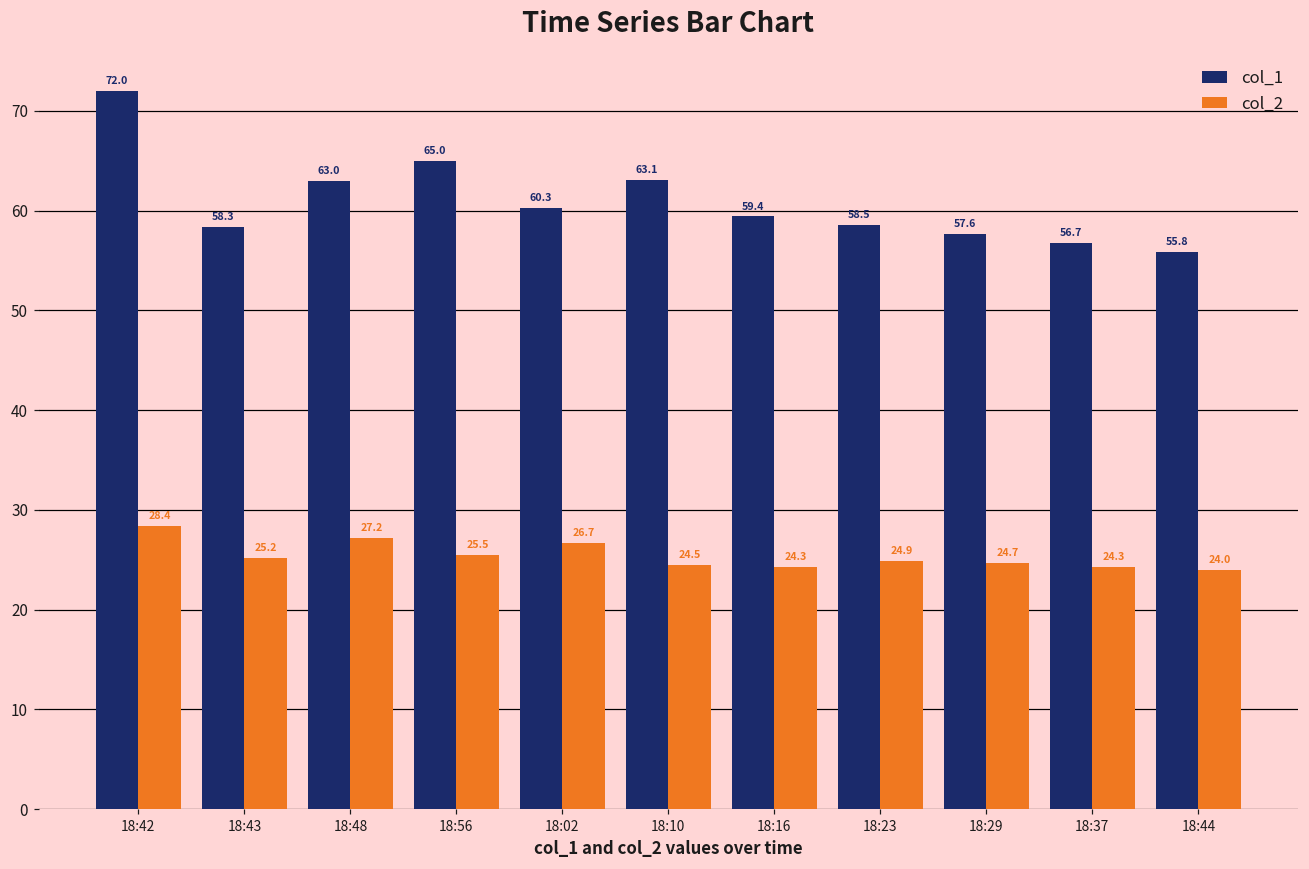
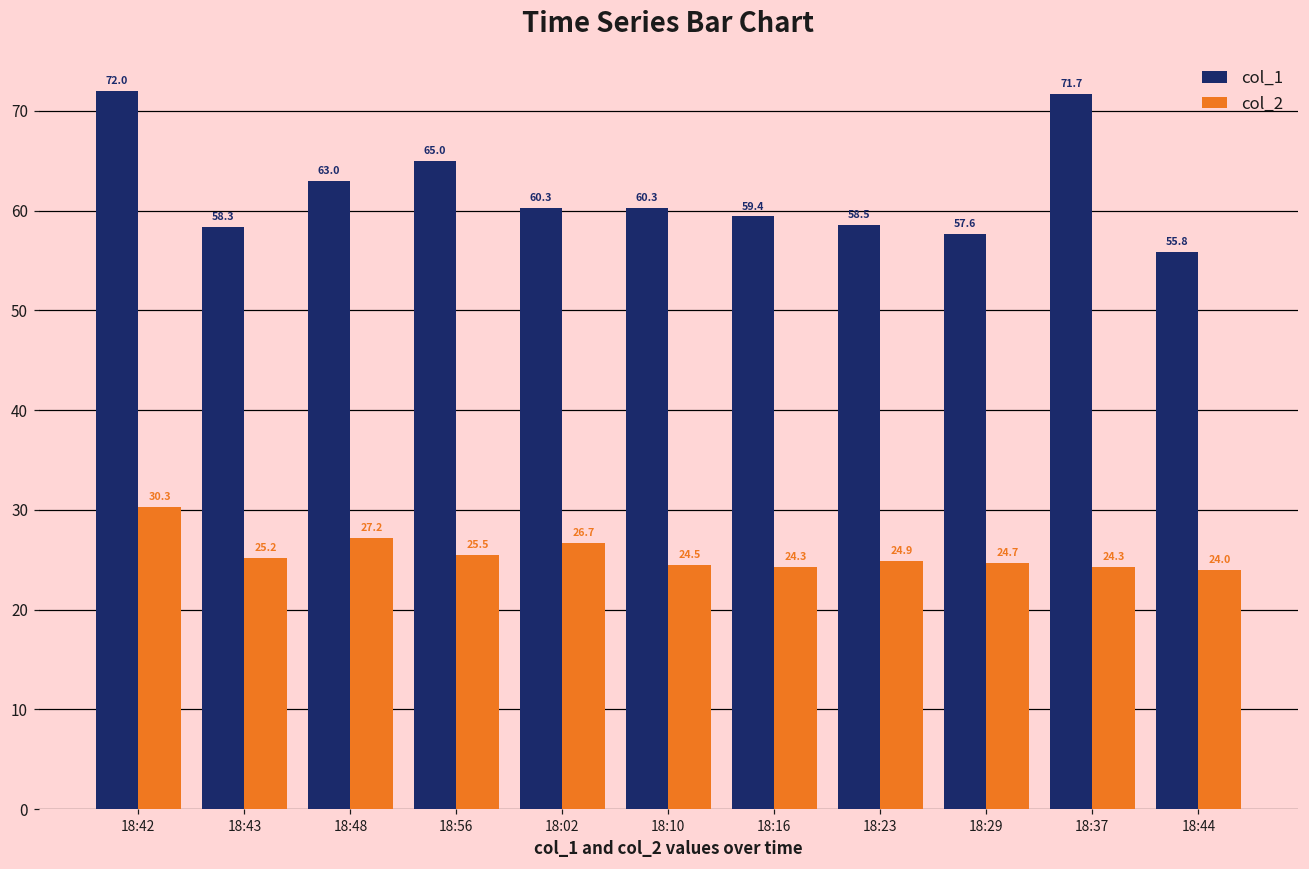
  {
    "col_1": {
      "18:42": 72.0,
      "18:43": 58.3,
      "18:48": 63.0,
      "18:56": 65.0,
      "18:02": 60.3,
-     "18:10": 63.1,
+     "18:10": 60.3,
      "18:16": 59.4,
      "18:23": 58.5,
      "18:29": 57.6,
-     "18:37": 56.7,
+     "18:37": 71.7,
      "18:44": 55.8
    },
    "col_2": {
-     "18:42": 28.4,
+     "18:42": 30.3,
      "18:43": 25.2,
      "18:48": 27.2,
      "18:56": 25.5,
      "18:02": 26.7,
      "18:10": 24.5,
      "18:16": 24.3,
      "18:23": 24.9,
      "18:29": 24.7,
      "18:37": 24.3,
      "18:44": 24.0
    }
  }
